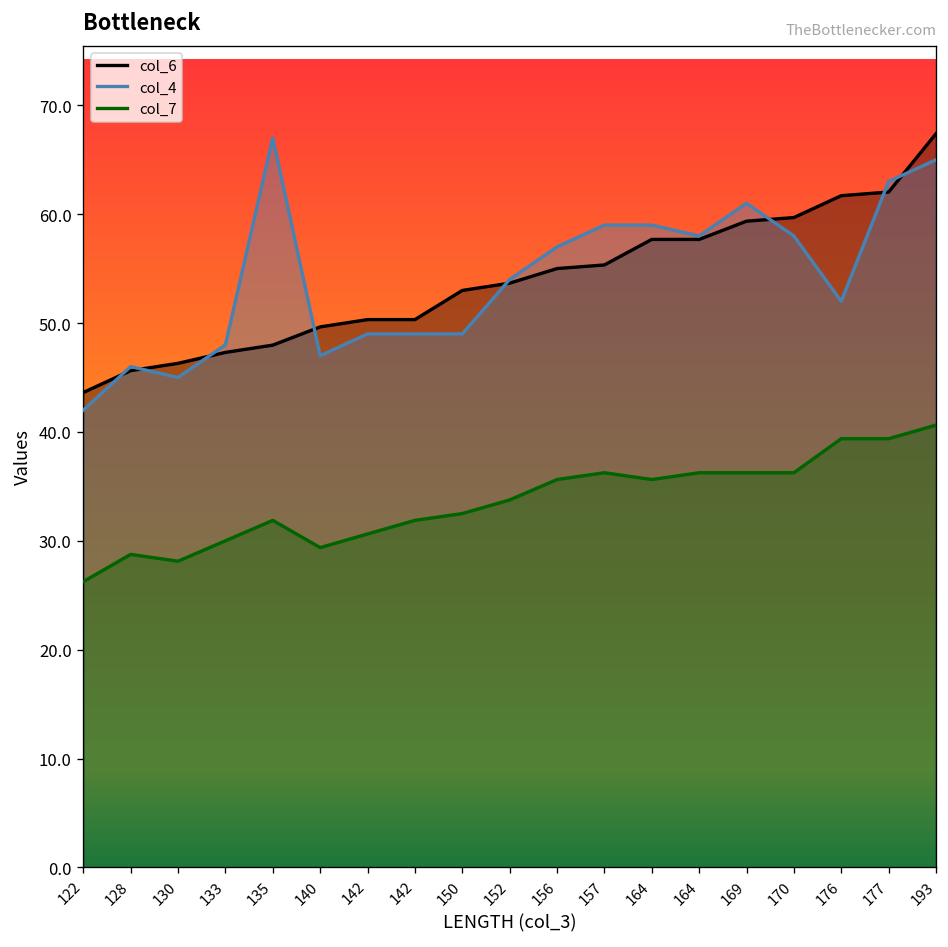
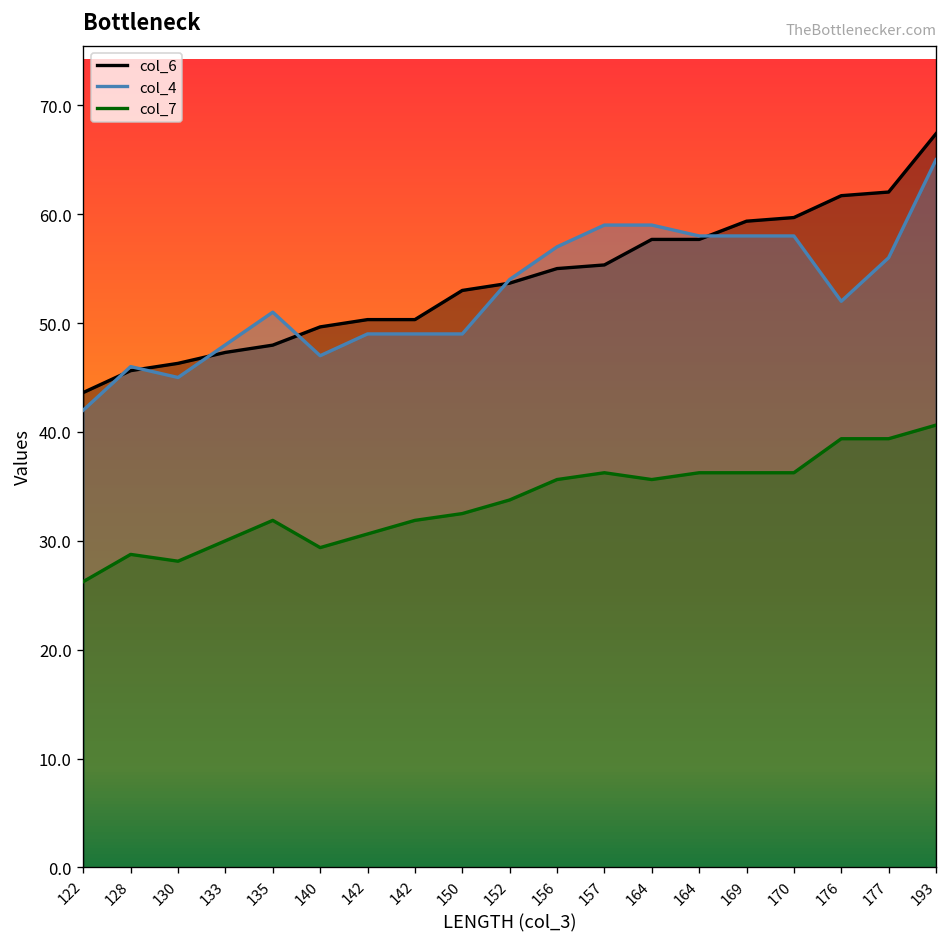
  {
    "col_4": {
      "122": 42,
      "128": 46,
      "130": 45,
      "133": 48,
-     "135": 67,
+     "135": 51,
      "140": 47,
      "150": 49,
      "152": 54,
      "156": 57,
      "157": 59,
-     "169": 61,
+     "169": 58,
      "170": 58,
      "176": 52,
-     "177": 63,
+     "177": 56,
      "193": 65
    }
  }
